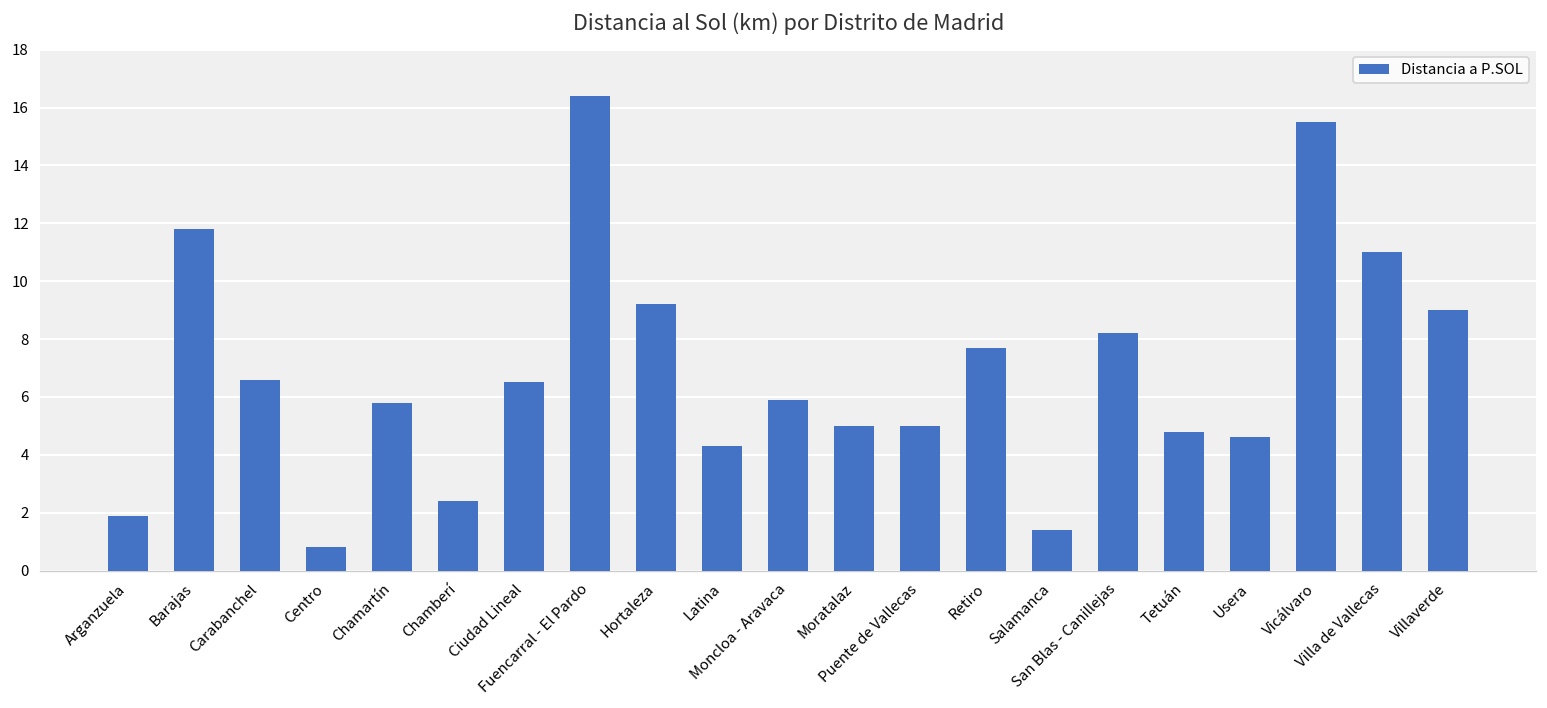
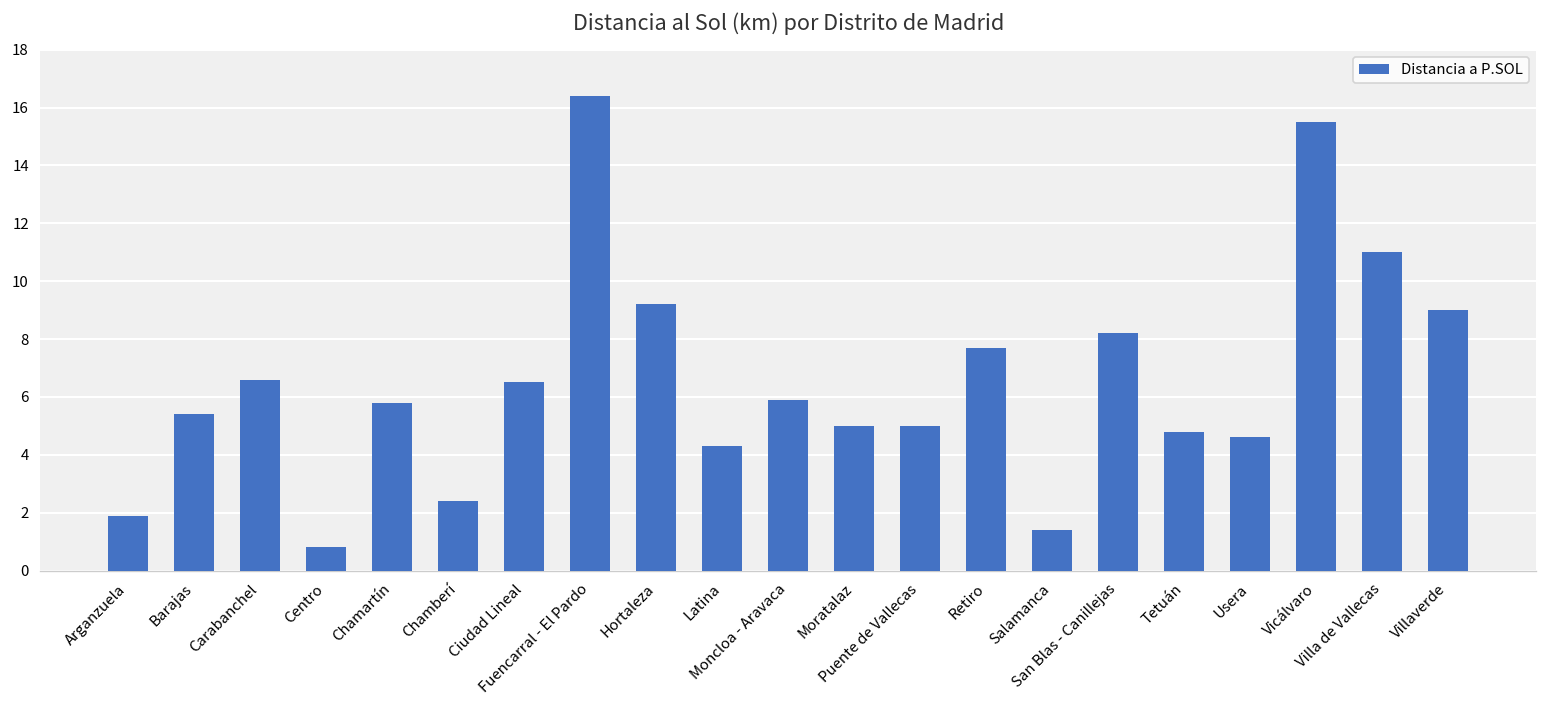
  {
    "Arganzuela": 1.9,
-   "Barajas": 11.8,
+   "Barajas": 5.4,
    "Carabanchel": 6.6,
    "Centro": 0.8,
    "Chamartín": 5.8,
    "Chamberí": 2.4,
    "Ciudad Lineal": 6.5,
    "Fuencarral - El Pardo": 16.4,
    "Hortaleza": 9.2,
    "Latina": 4.3,
    "Moncloa - Aravaca": 5.9,
    "Moratalaz": 5.0,
    "Puente de Vallecas": 5.0,
    "Retiro": 7.7,
    "Salamanca": 1.4,
    "San Blas - Canillejas": 8.2,
    "Tetuán": 4.8,
    "Usera": 4.6,
    "Vicálvaro": 15.5,
    "Villa de Vallecas": 11.0,
    "Villaverde": 9.0
  }
